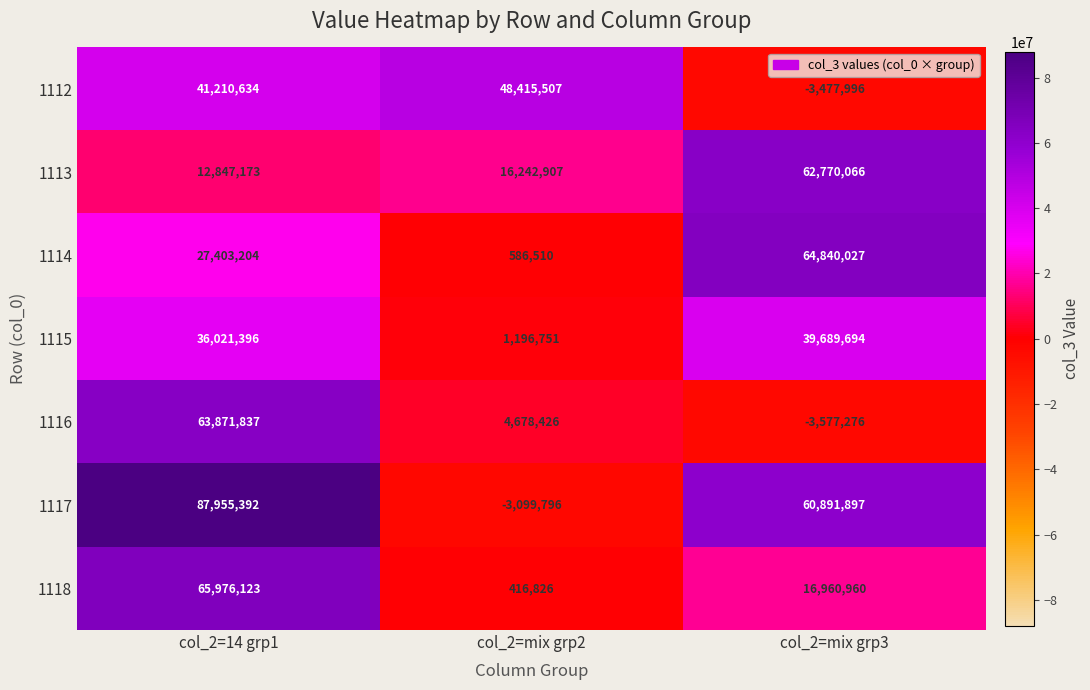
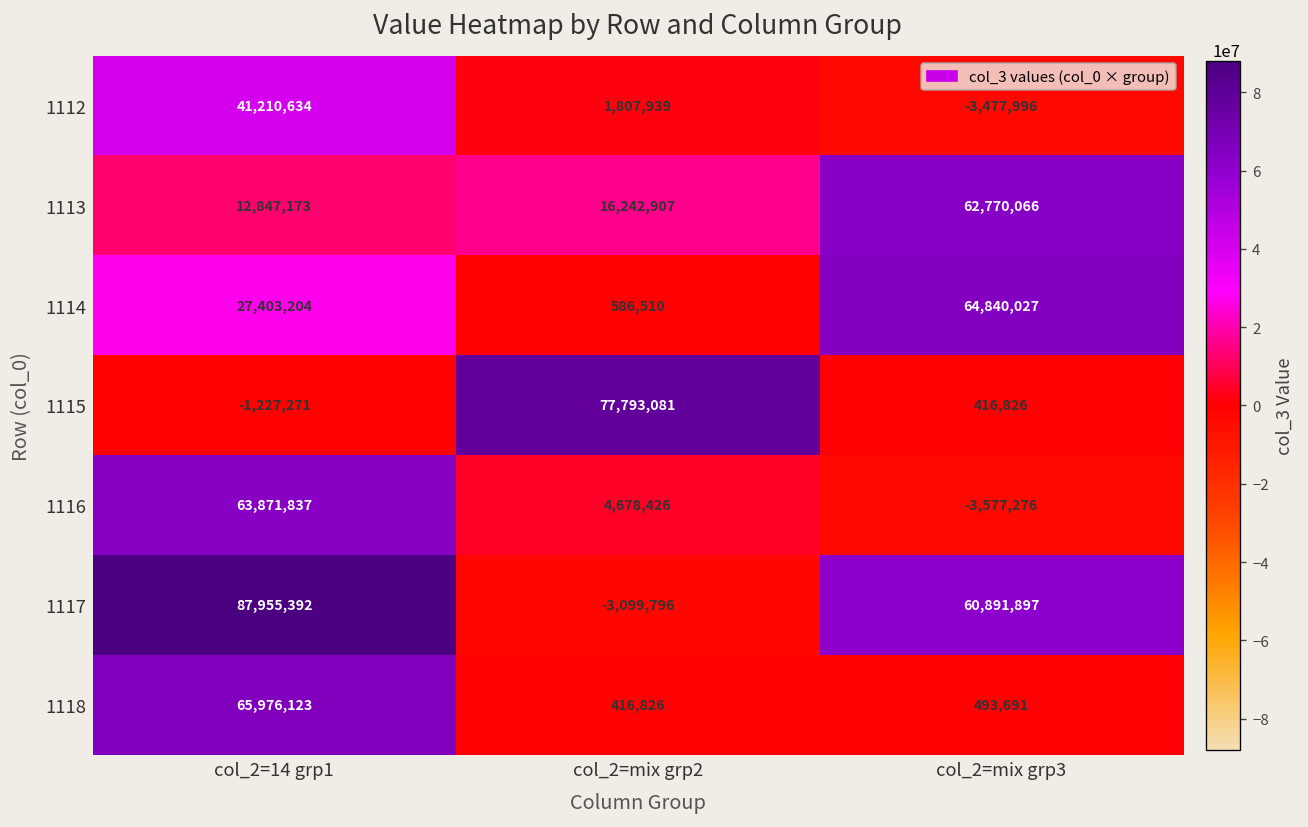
  {
    "1112": {
      "col_2=14 grp1": "41,210,634",
-     "col_2=mix grp2": "48,415,507",
+     "col_2=mix grp2": "1,807,939",
      "col_2=mix grp3": "-3,477,996"
    },
    "1113": {
      "col_2=14 grp1": "12,847,173",
      "col_2=mix grp2": "16,242,907",
      "col_2=mix grp3": "62,770,066"
    },
    "1114": {
      "col_2=14 grp1": "27,403,204",
      "col_2=mix grp2": "586,510",
      "col_2=mix grp3": "64,840,027"
    },
    "1115": {
-     "col_2=14 grp1": "36,021,396",
-     "col_2=mix grp2": "1,196,751",
-     "col_2=mix grp3": "39,689,694"
+     "col_2=14 grp1": "-1,227,271",
+     "col_2=mix grp2": "77,793,081",
+     "col_2=mix grp3": "416,826"
    },
    "1116": {
      "col_2=14 grp1": "63,871,837",
      "col_2=mix grp2": "4,678,426",
      "col_2=mix grp3": "-3,577,276"
    },
    "1117": {
      "col_2=14 grp1": "87,955,392",
      "col_2=mix grp2": "-3,099,796",
      "col_2=mix grp3": "60,891,897"
    },
    "1118": {
      "col_2=14 grp1": "65,976,123",
      "col_2=mix grp2": "416,826",
-     "col_2=mix grp3": "16,960,960"
+     "col_2=mix grp3": "493,691"
    }
  }
